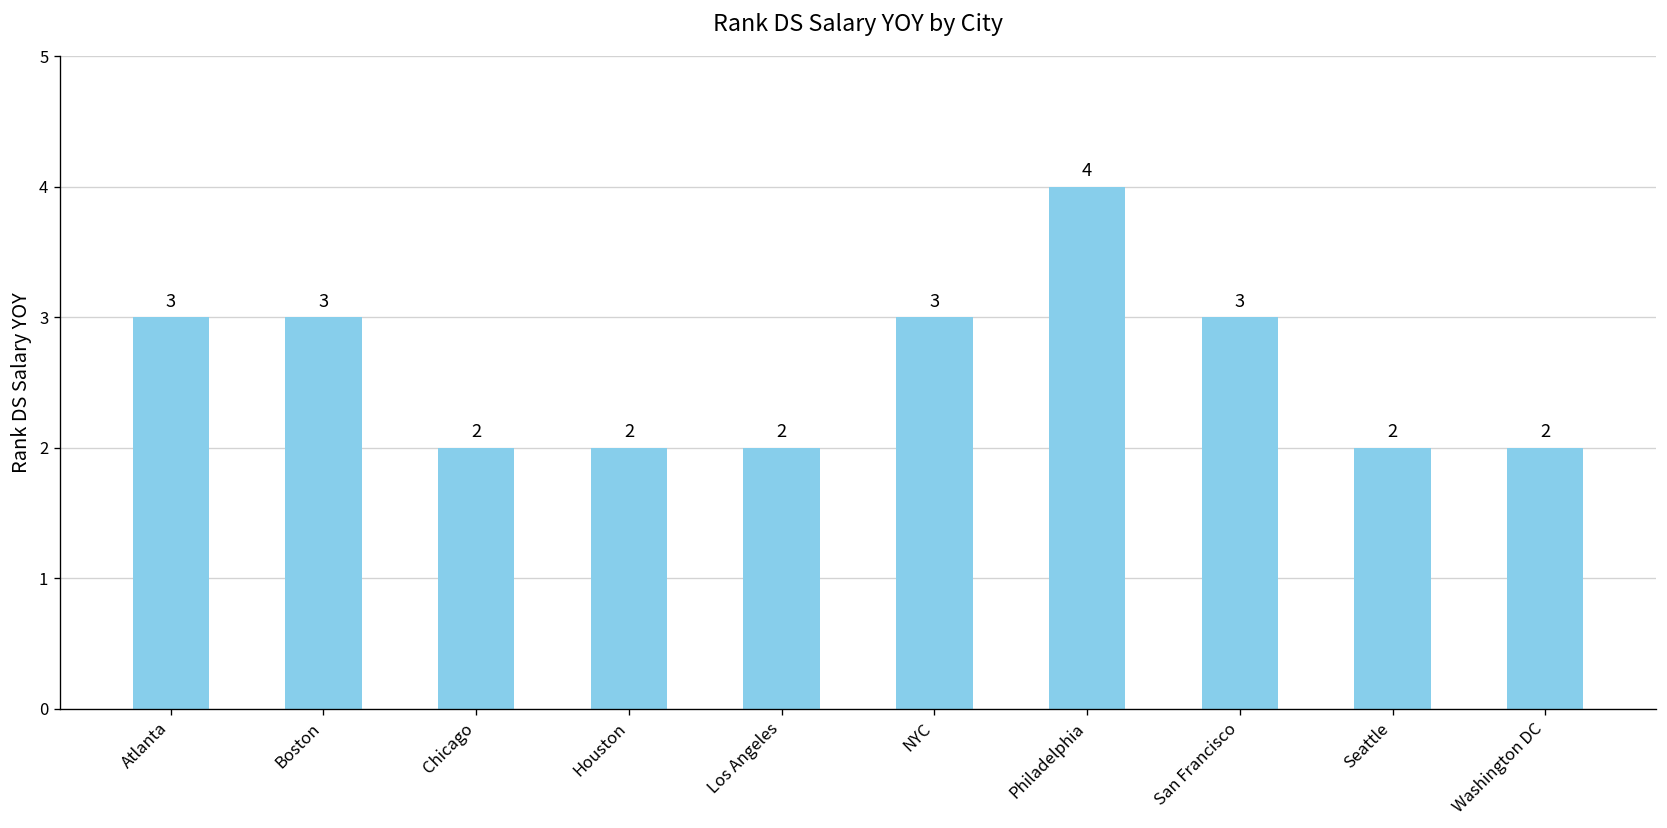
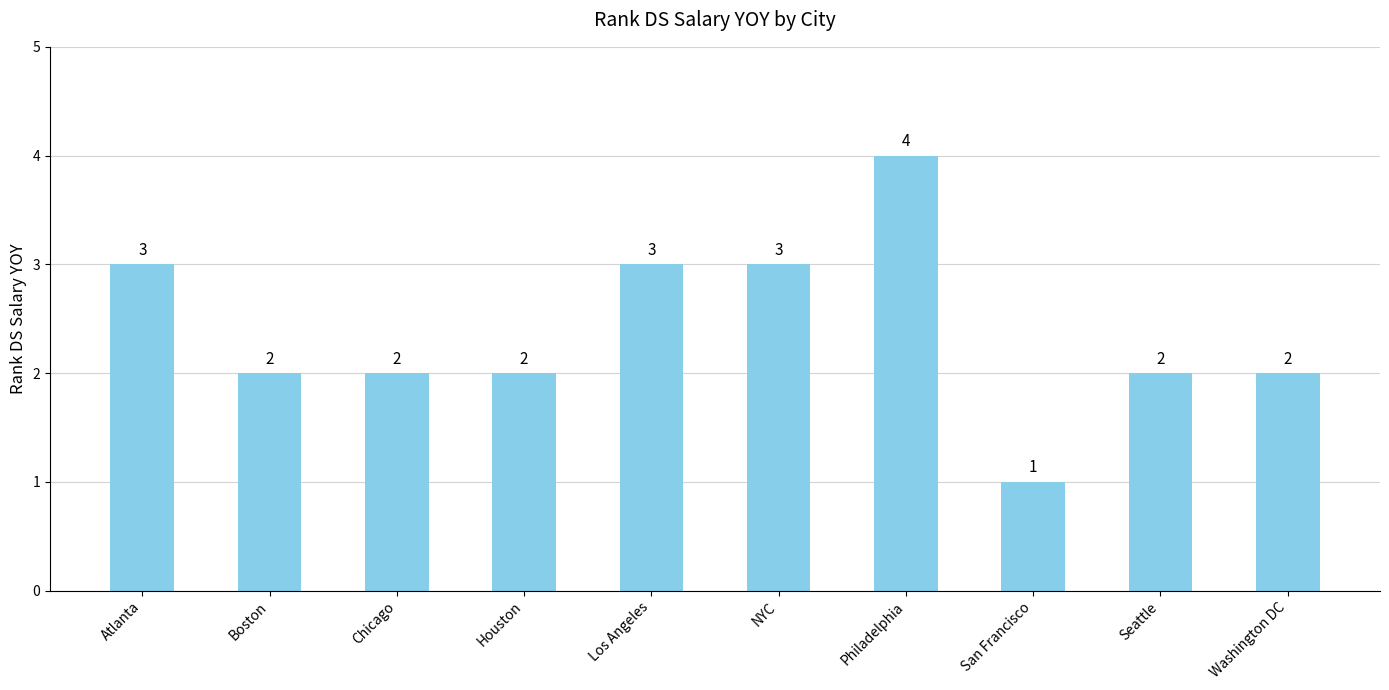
  {
    "Atlanta": 3,
-   "Boston": 3,
+   "Boston": 2,
    "Chicago": 2,
    "Houston": 2,
-   "Los Angeles": 2,
+   "Los Angeles": 3,
    "NYC": 3,
    "Philadelphia": 4,
-   "San Francisco": 3,
+   "San Francisco": 1,
    "Seattle": 2,
    "Washington DC": 2
  }
